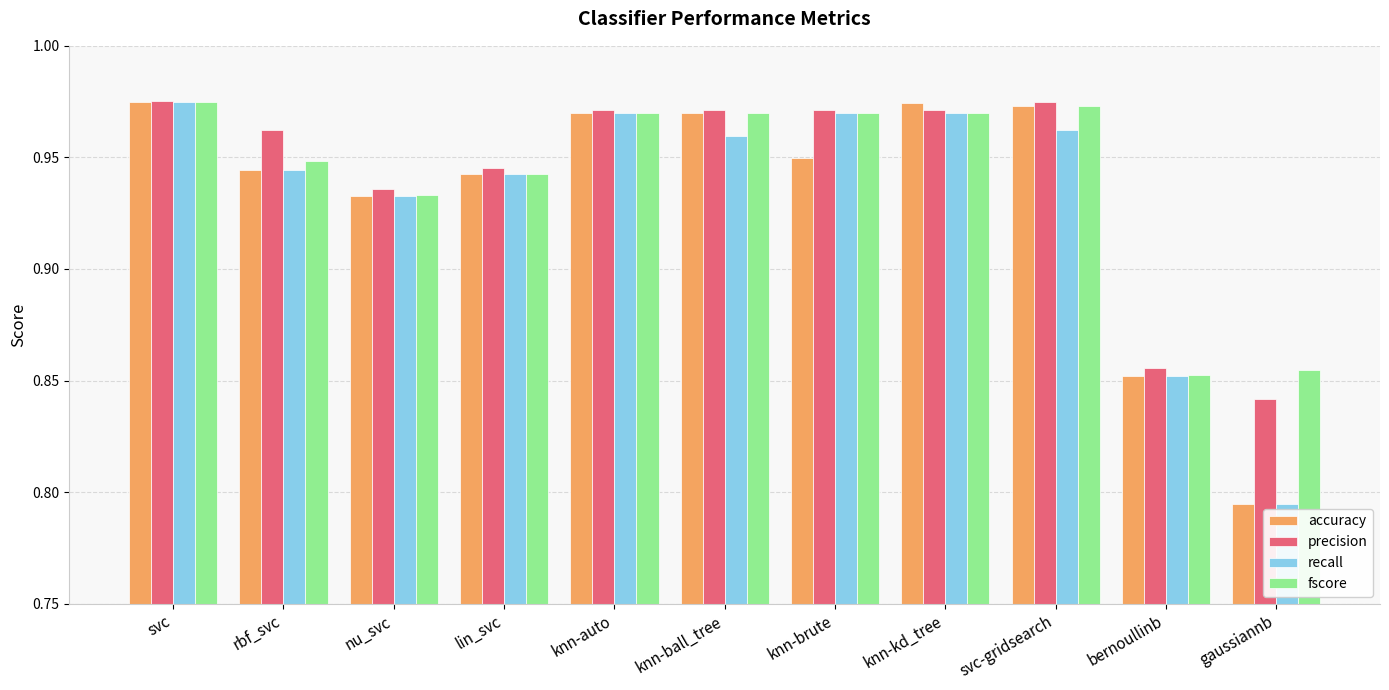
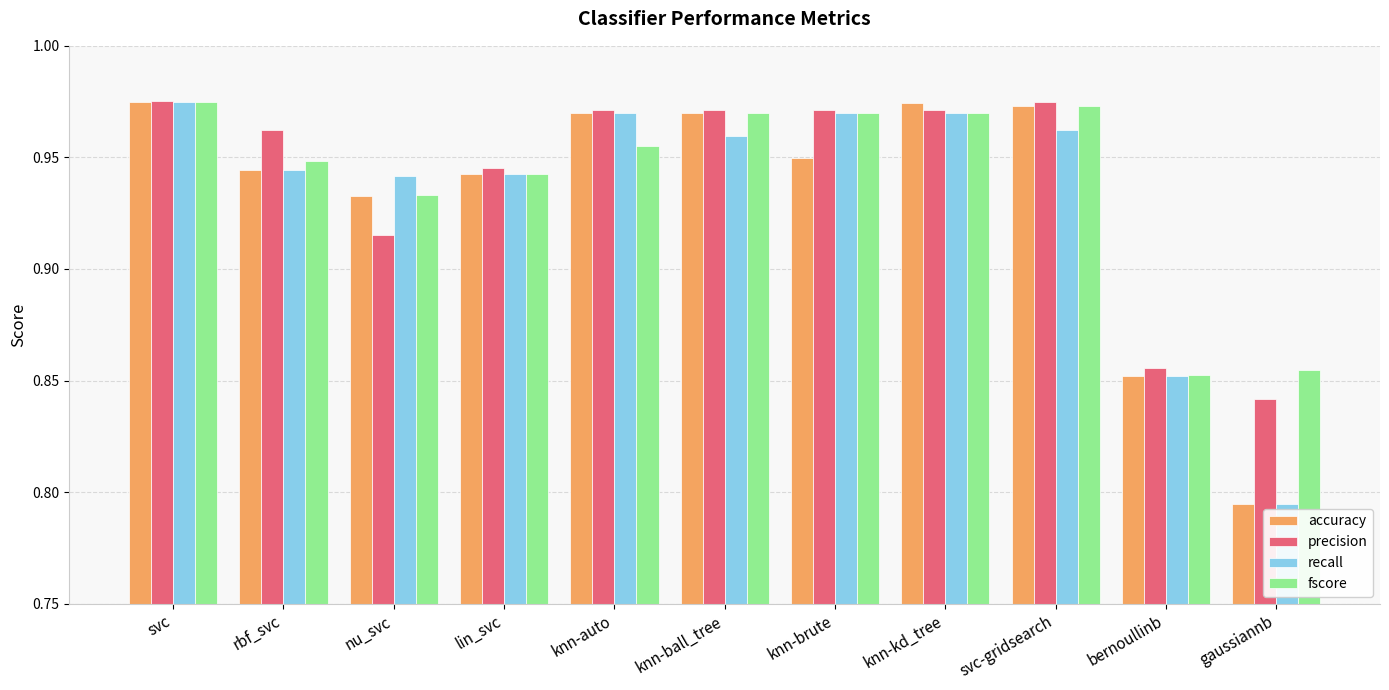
  {
    "accuracy": {
      "svc": 0.975,
      "rbf_svc": 0.944,
      "nu_svc": 0.933,
      "lin_svc": 0.943,
      "knn-auto": 0.970,
      "knn-ball_tree": 0.970,
      "knn-brute": 0.950,
      "knn-kd_tree": 0.974,
      "svc-gridsearch": 0.973,
      "bernoullinb": 0.852,
      "gaussiannb": 0.795
    },
    "precision": {
      "svc": 0.975,
      "rbf_svc": 0.962,
-     "nu_svc": 0.936,
+     "nu_svc": 0.915,
      "lin_svc": 0.945,
      "knn-auto": 0.971,
      "knn-ball_tree": 0.971,
      "knn-brute": 0.971,
      "knn-kd_tree": 0.971,
      "svc-gridsearch": 0.975,
      "bernoullinb": 0.856,
      "gaussiannb": 0.842
    },
    "recall": {
      "svc": 0.975,
      "rbf_svc": 0.944,
-     "nu_svc": 0.933,
+     "nu_svc": 0.942,
      "lin_svc": 0.943,
      "knn-auto": 0.970,
      "knn-ball_tree": 0.960,
      "knn-brute": 0.970,
      "knn-kd_tree": 0.970,
      "svc-gridsearch": 0.962,
      "bernoullinb": 0.852,
      "gaussiannb": 0.795
    },
    "fscore": {
      "svc": 0.975,
      "rbf_svc": 0.948,
      "nu_svc": 0.933,
      "lin_svc": 0.943,
-     "knn-auto": 0.970,
+     "knn-auto": 0.955,
      "knn-ball_tree": 0.970,
      "knn-brute": 0.970,
      "knn-kd_tree": 0.970,
      "svc-gridsearch": 0.973,
      "bernoullinb": 0.852,
      "gaussiannb": 0.855
    }
  }
